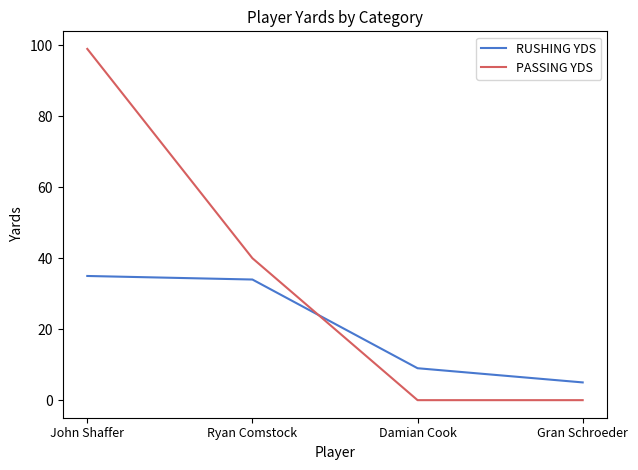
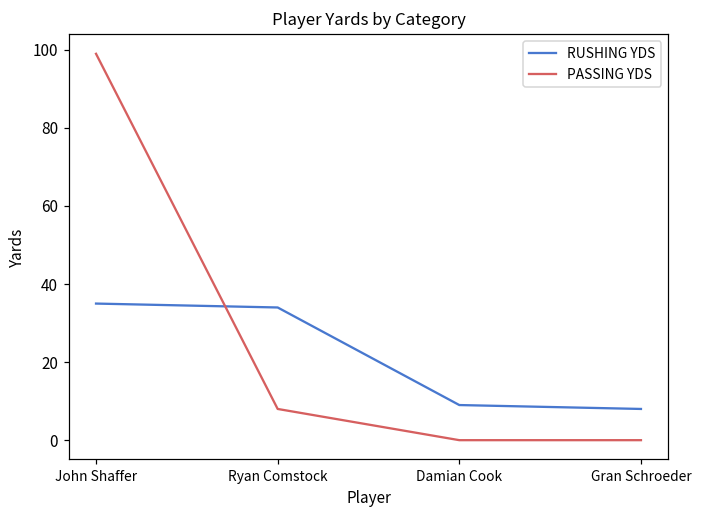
  {
    "RUSHING YDS": {
      "John Shaffer": 35,
      "Ryan Comstock": 34,
      "Damian Cook": 9,
-     "Gran Schroeder": 5
+     "Gran Schroeder": 8
    },
    "PASSING YDS": {
      "John Shaffer": 99,
-     "Ryan Comstock": 40,
+     "Ryan Comstock": 8,
      "Damian Cook": 0,
      "Gran Schroeder": 0
    }
  }
